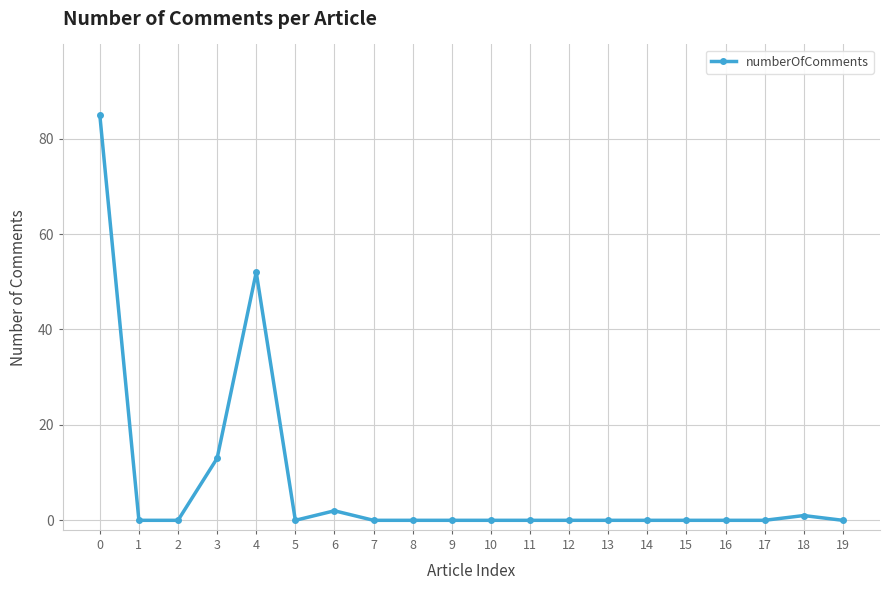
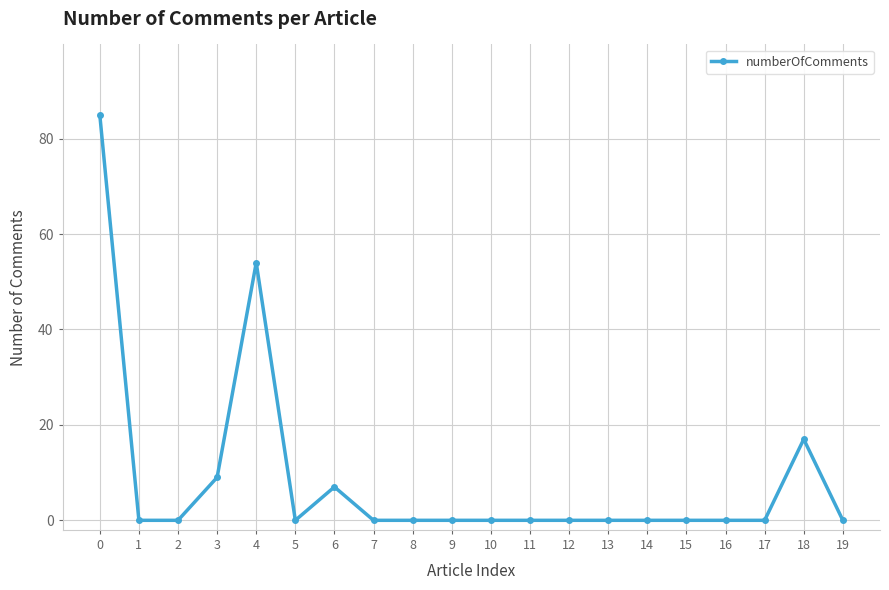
  {
    "0": 85,
    "1": 0,
    "2": 0,
-   "3": 13,
-   "4": 52,
+   "3": 9,
+   "4": 54,
    "5": 0,
-   "6": 2,
+   "6": 7,
    "7": 0,
    "8": 0,
    "9": 0,
    "10": 0,
    "11": 0,
    "12": 0,
    "13": 0,
    "14": 0,
    "15": 0,
    "16": 0,
    "17": 0,
-   "18": 1,
+   "18": 17,
    "19": 0
  }
